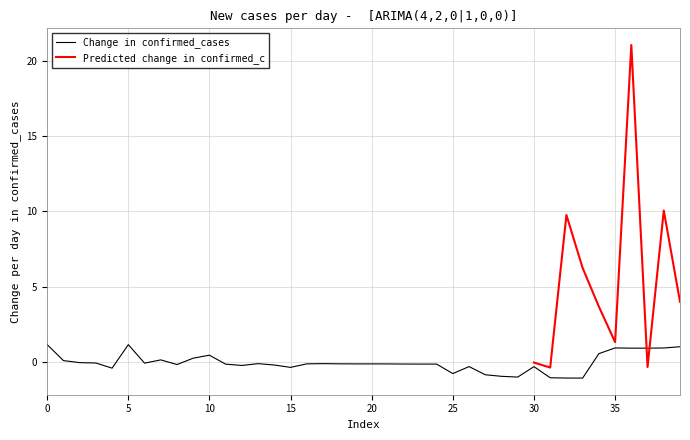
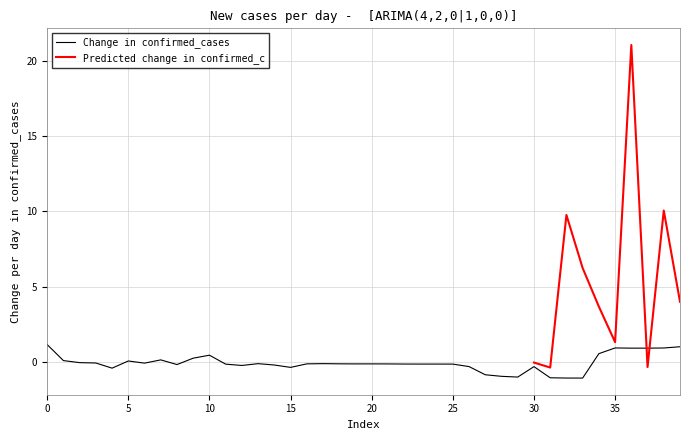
  {
    "Change in confirmed_cases": {
      "0": 1.1,
-     "5": 1.1,
+     "5": 0.0,
      "10": 0.4,
      "15": -0.4,
      "20": -0.1,
-     "25": -0.8,
+     "25": -0.2,
      "30": -0.3,
      "35": 0.9
    },
    "Predicted change in confirmed_c": {
      "30": -0.1,
      "35": 1.3
    }
  }
